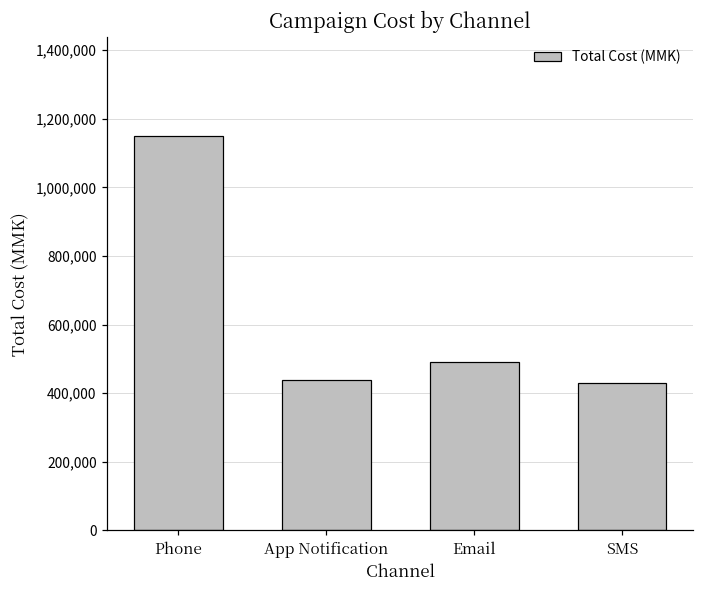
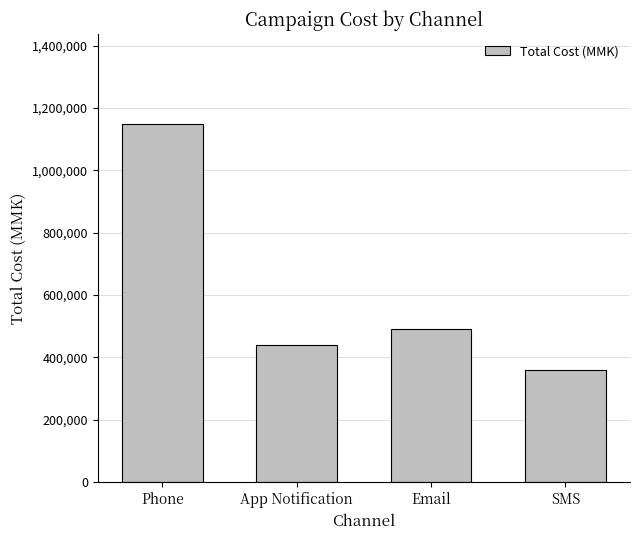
  {
    "Phone": "1,150,000",
    "App Notification": "440,000",
    "Email": "490,000",
-   "SMS": "430,000"
+   "SMS": "360,000"
  }
